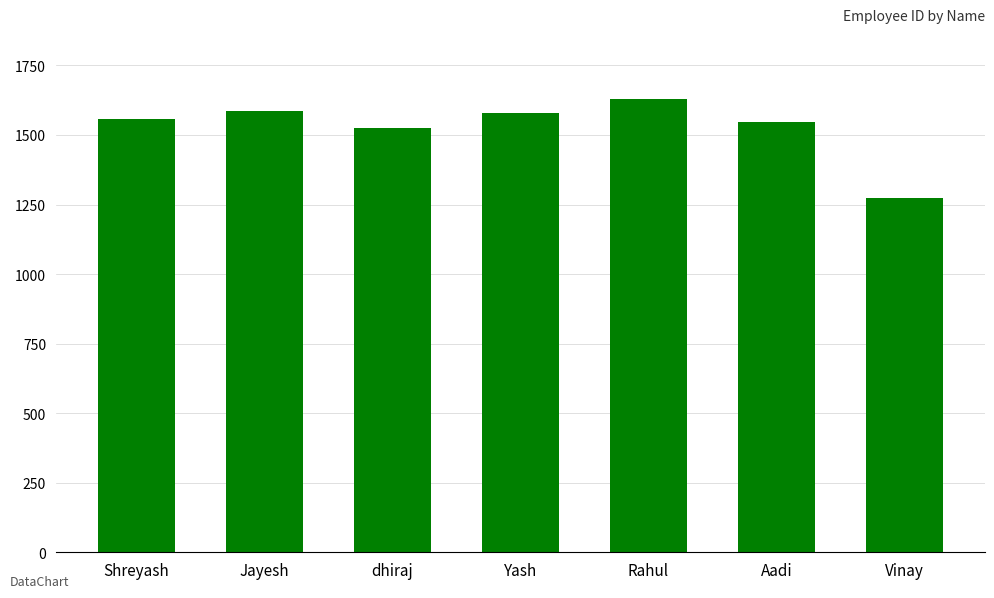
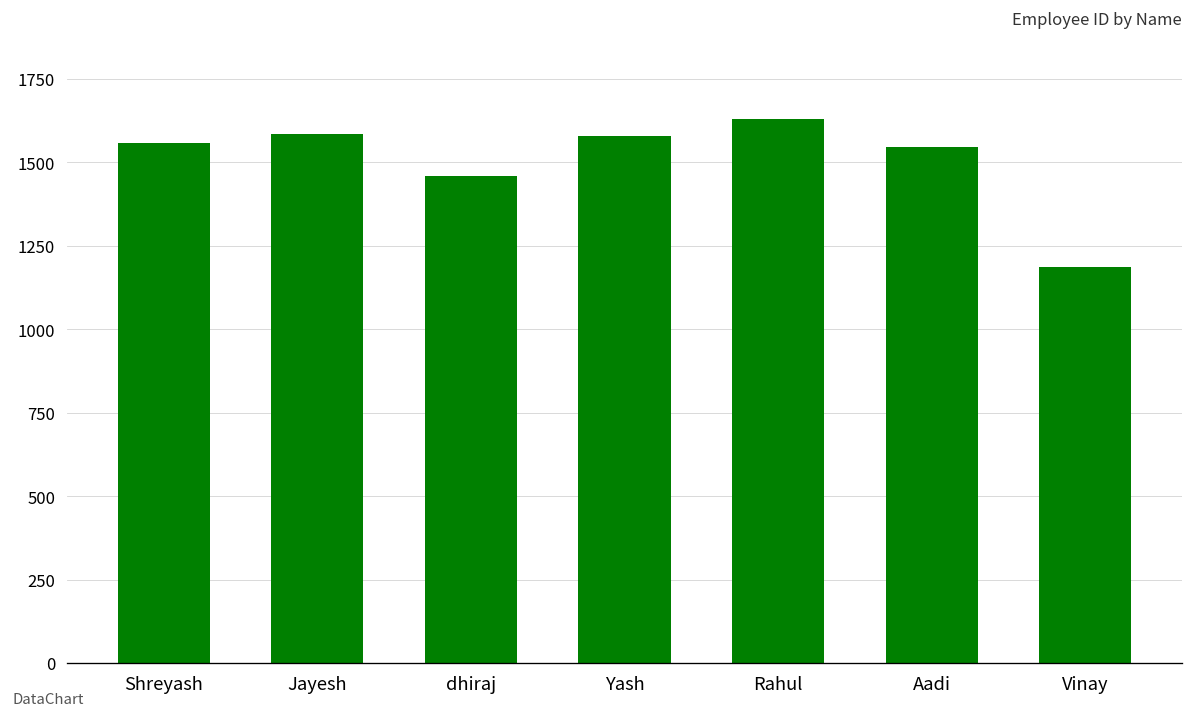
  {
    "Shreyash": 1560,
    "Jayesh": 1590,
-   "dhiraj": 1520,
+   "dhiraj": 1460,
    "Yash": 1580,
    "Rahul": 1630,
    "Aadi": 1550,
-   "Vinay": 1280
+   "Vinay": 1190
  }
